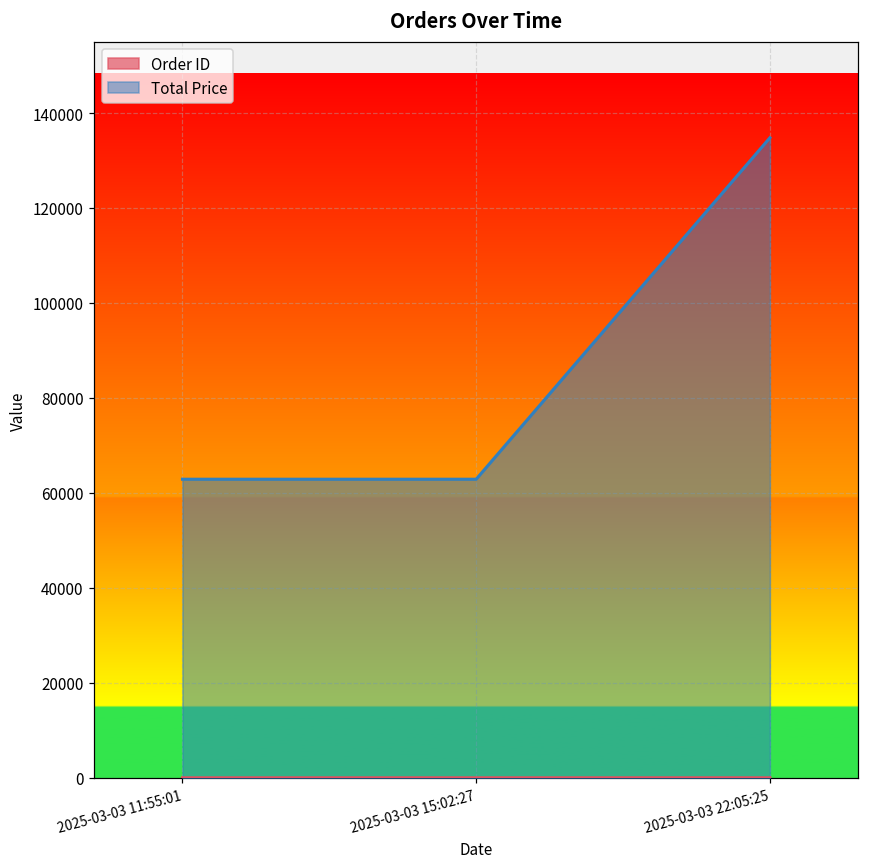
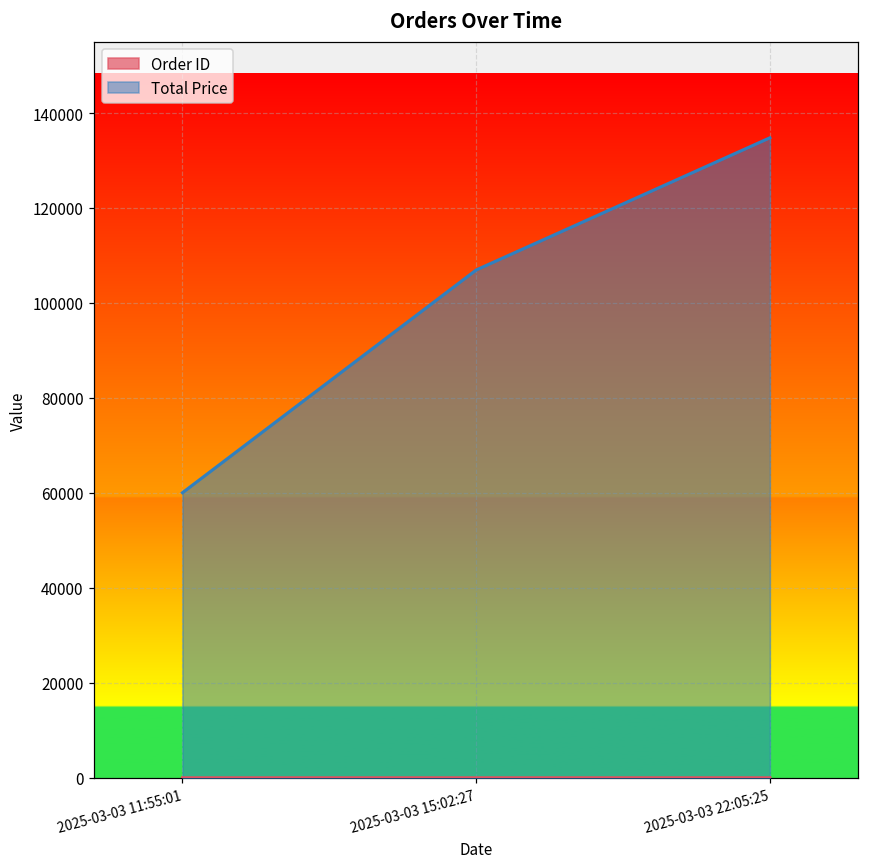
  {
    "Order ID": {
      "2025-03-03 11:55:01": 0,
      "2025-03-03 15:02:27": 0,
      "2025-03-03 22:05:25": 0
    },
    "Total Price": {
-     "2025-03-03 11:55:01": 63000,
-     "2025-03-03 15:02:27": 63000,
+     "2025-03-03 11:55:01": 60000,
+     "2025-03-03 15:02:27": 107000,
      "2025-03-03 22:05:25": 135000
    }
  }
